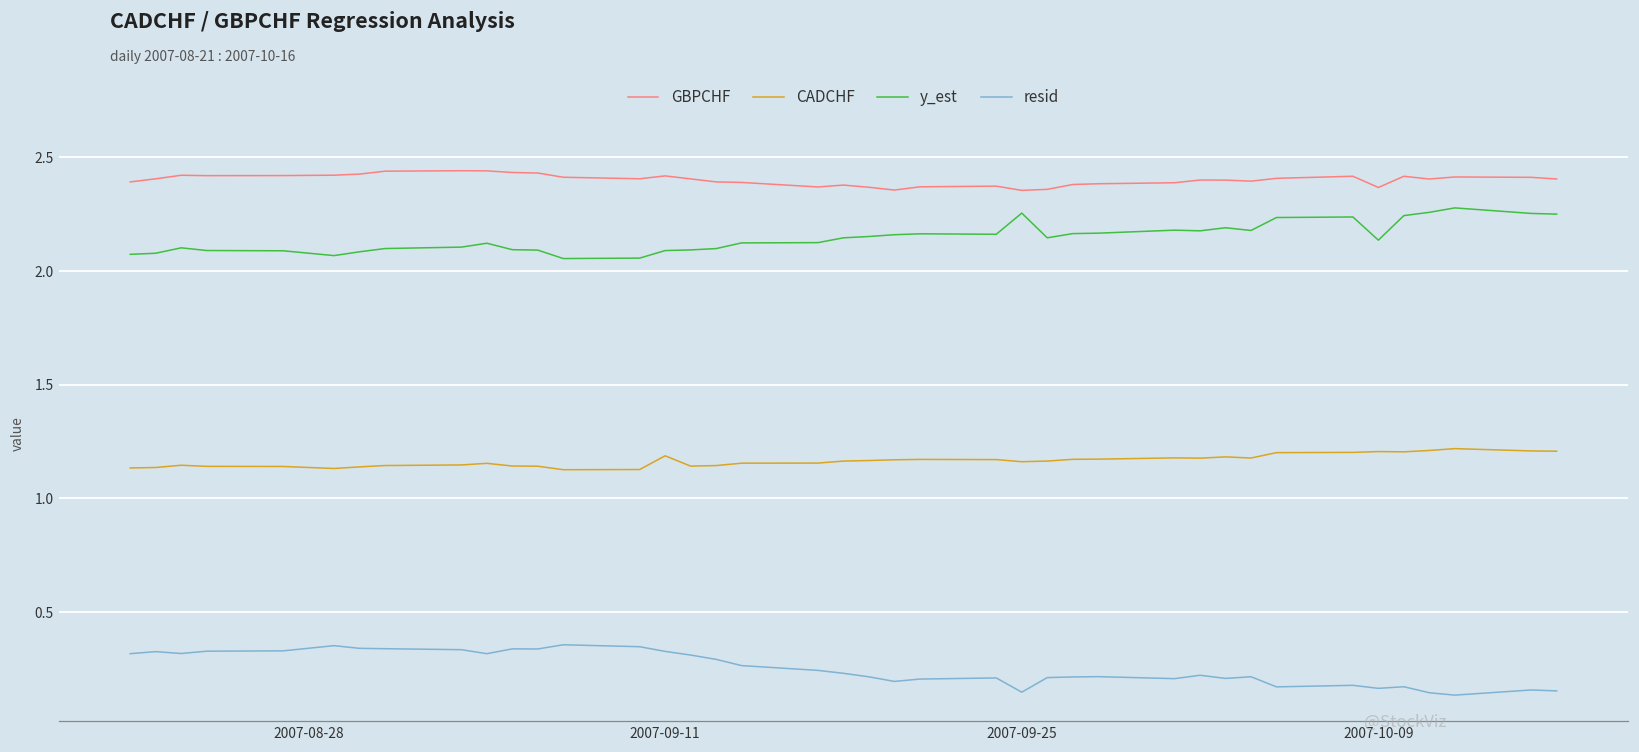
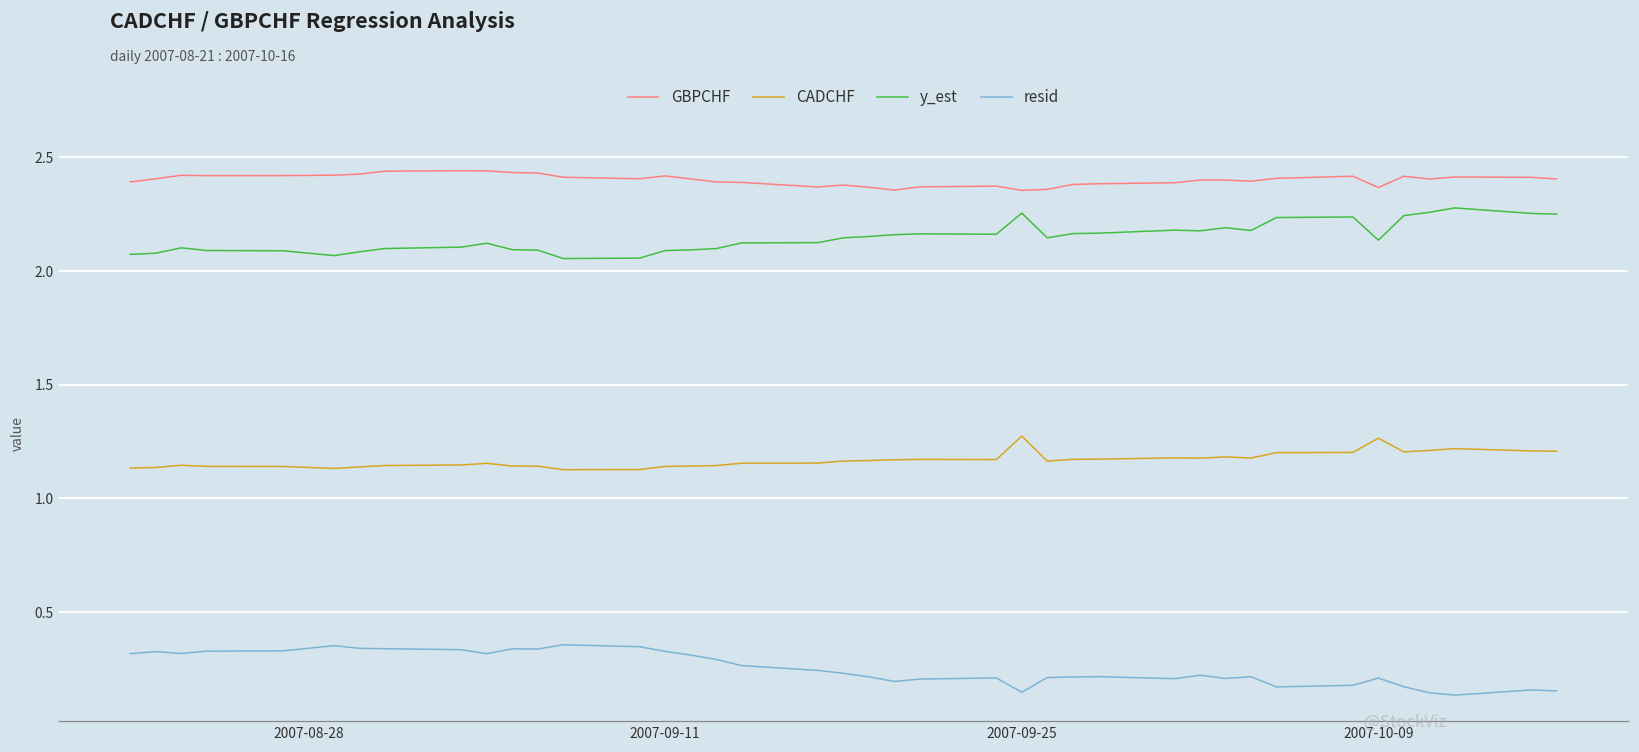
  {
    "GBPCHF": {
      "2007-09-11": 2.42,
      "2007-09-25": 2.35,
      "2007-10-09": 2.37
    },
    "CADCHF": {
-     "2007-09-11": 1.19,
-     "2007-09-25": 1.16,
-     "2007-10-09": 1.21
+     "2007-09-11": 1.14,
+     "2007-09-25": 1.27,
+     "2007-10-09": 1.26
    },
    "y_est": {
      "2007-09-11": 2.09,
      "2007-09-25": 2.25,
      "2007-10-09": 2.13
    },
    "resid": {
      "2007-09-11": 0.33,
      "2007-09-25": 0.15,
-     "2007-10-09": 0.17
+     "2007-10-09": 0.21
    }
  }
